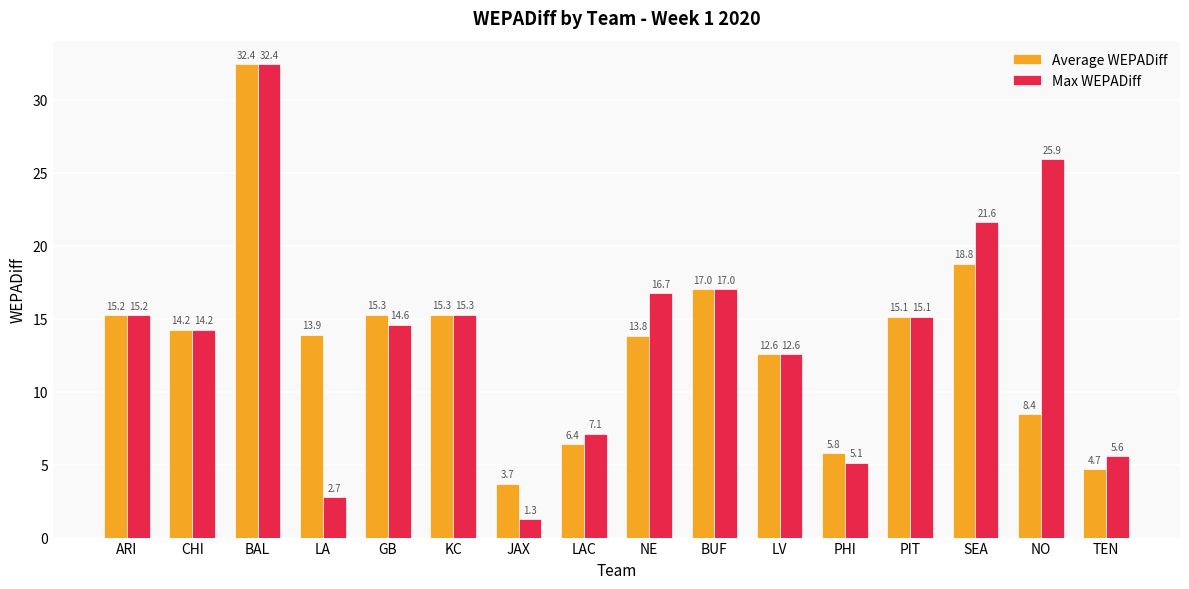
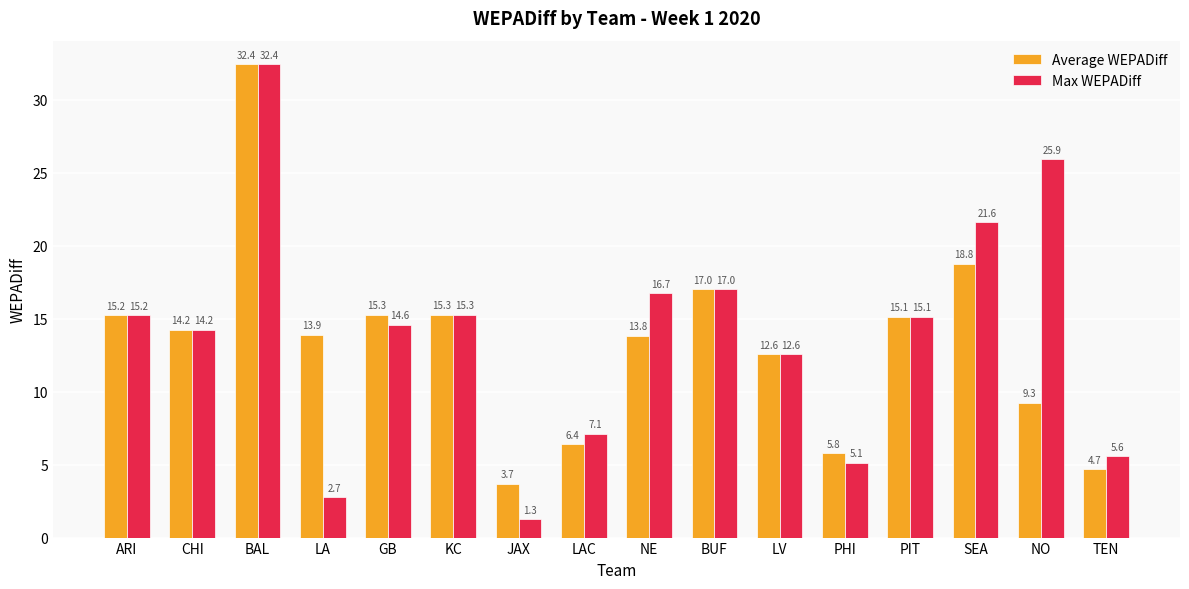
  {
    "Average WEPADiff": {
      "ARI": 15.2,
      "CHI": 14.2,
      "BAL": 32.4,
      "LA": 13.9,
      "GB": 15.3,
      "KC": 15.3,
      "JAX": 3.7,
      "LAC": 6.4,
      "NE": 13.8,
      "BUF": 17.0,
      "LV": 12.6,
      "PHI": 5.8,
      "PIT": 15.1,
      "SEA": 18.8,
-     "NO": 8.4,
+     "NO": 9.3,
      "TEN": 4.7
    },
    "Max WEPADiff": {
      "ARI": 15.2,
      "CHI": 14.2,
      "BAL": 32.4,
      "LA": 2.7,
      "GB": 14.6,
      "KC": 15.3,
      "JAX": 1.3,
      "LAC": 7.1,
      "NE": 16.7,
      "BUF": 17.0,
      "LV": 12.6,
      "PHI": 5.1,
      "PIT": 15.1,
      "SEA": 21.6,
      "NO": 25.9,
      "TEN": 5.6
    }
  }
